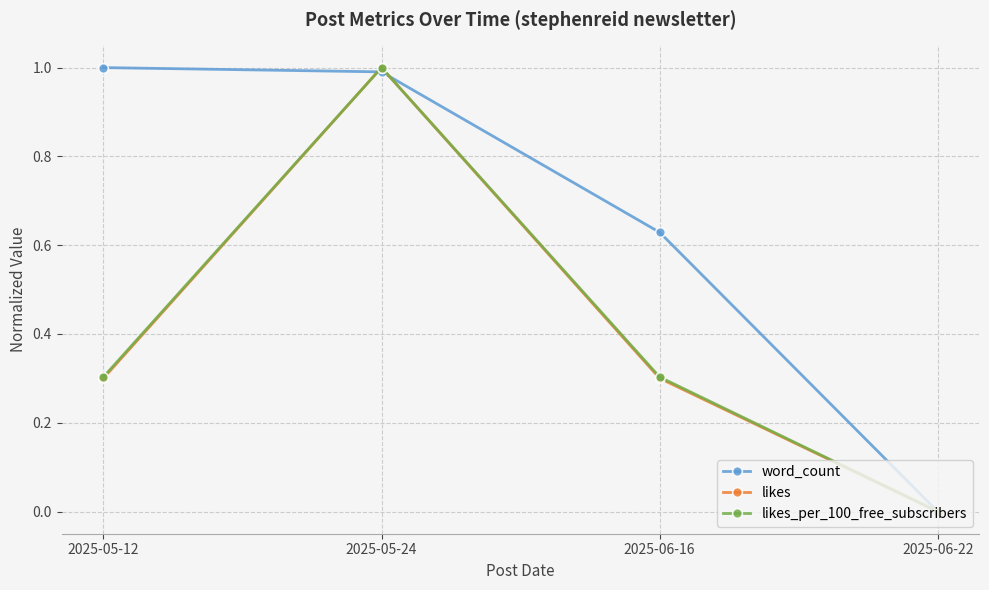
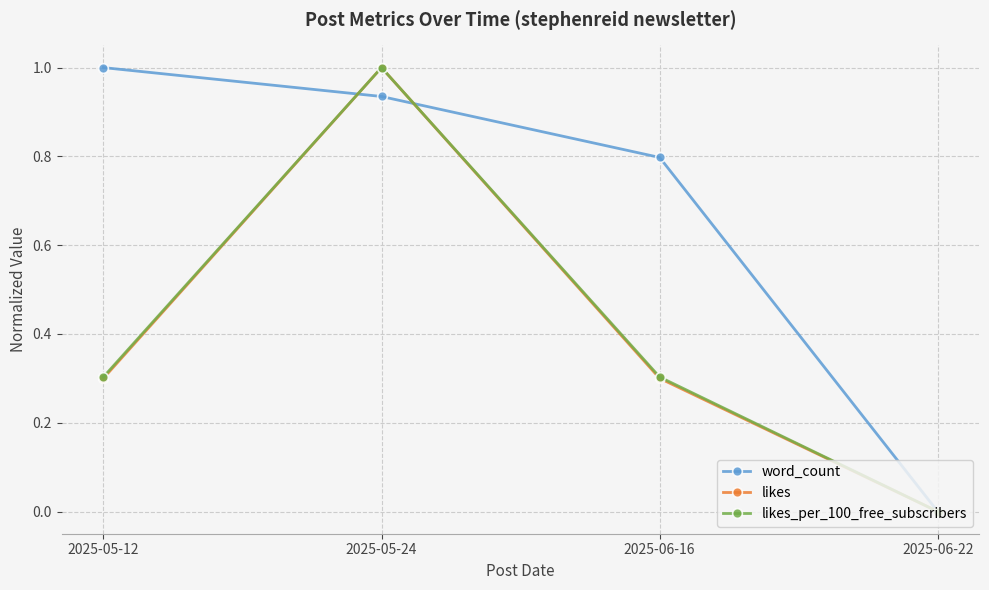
  {
    "word_count": {
      "2025-05-12": 1.00,
-     "2025-05-24": 0.99,
-     "2025-06-16": 0.63
+     "2025-05-24": 0.93,
+     "2025-06-16": 0.80
    }
  }
